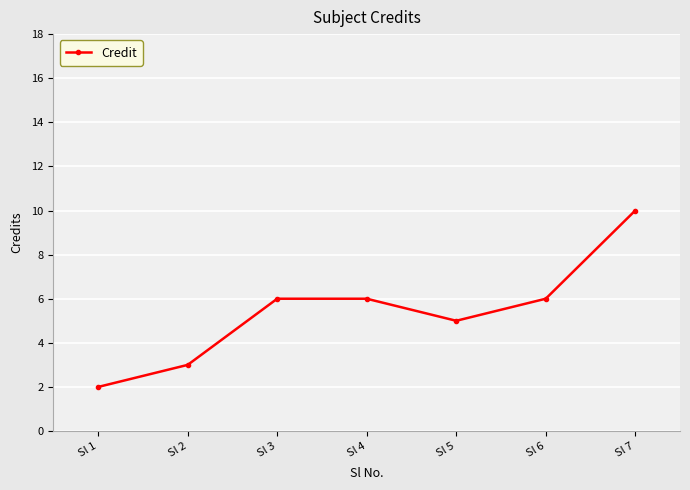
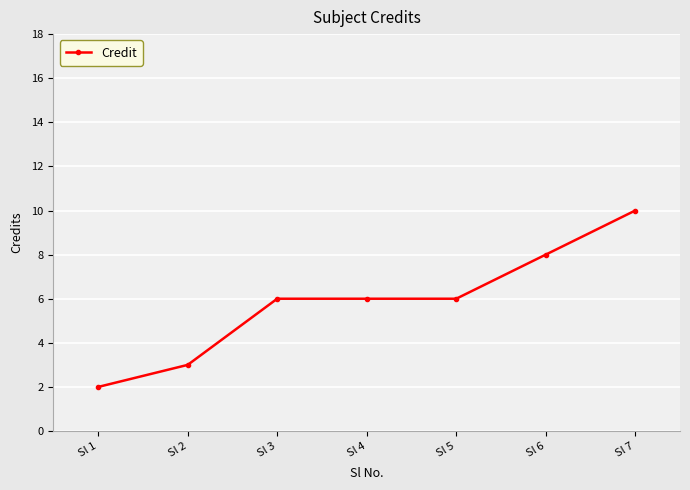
  {
    "Sl 1": 2,
    "Sl 2": 3,
    "Sl 3": 6,
    "Sl 4": 6,
-   "Sl 5": 5,
-   "Sl 6": 6,
+   "Sl 5": 6,
+   "Sl 6": 8,
    "Sl 7": 10
  }
